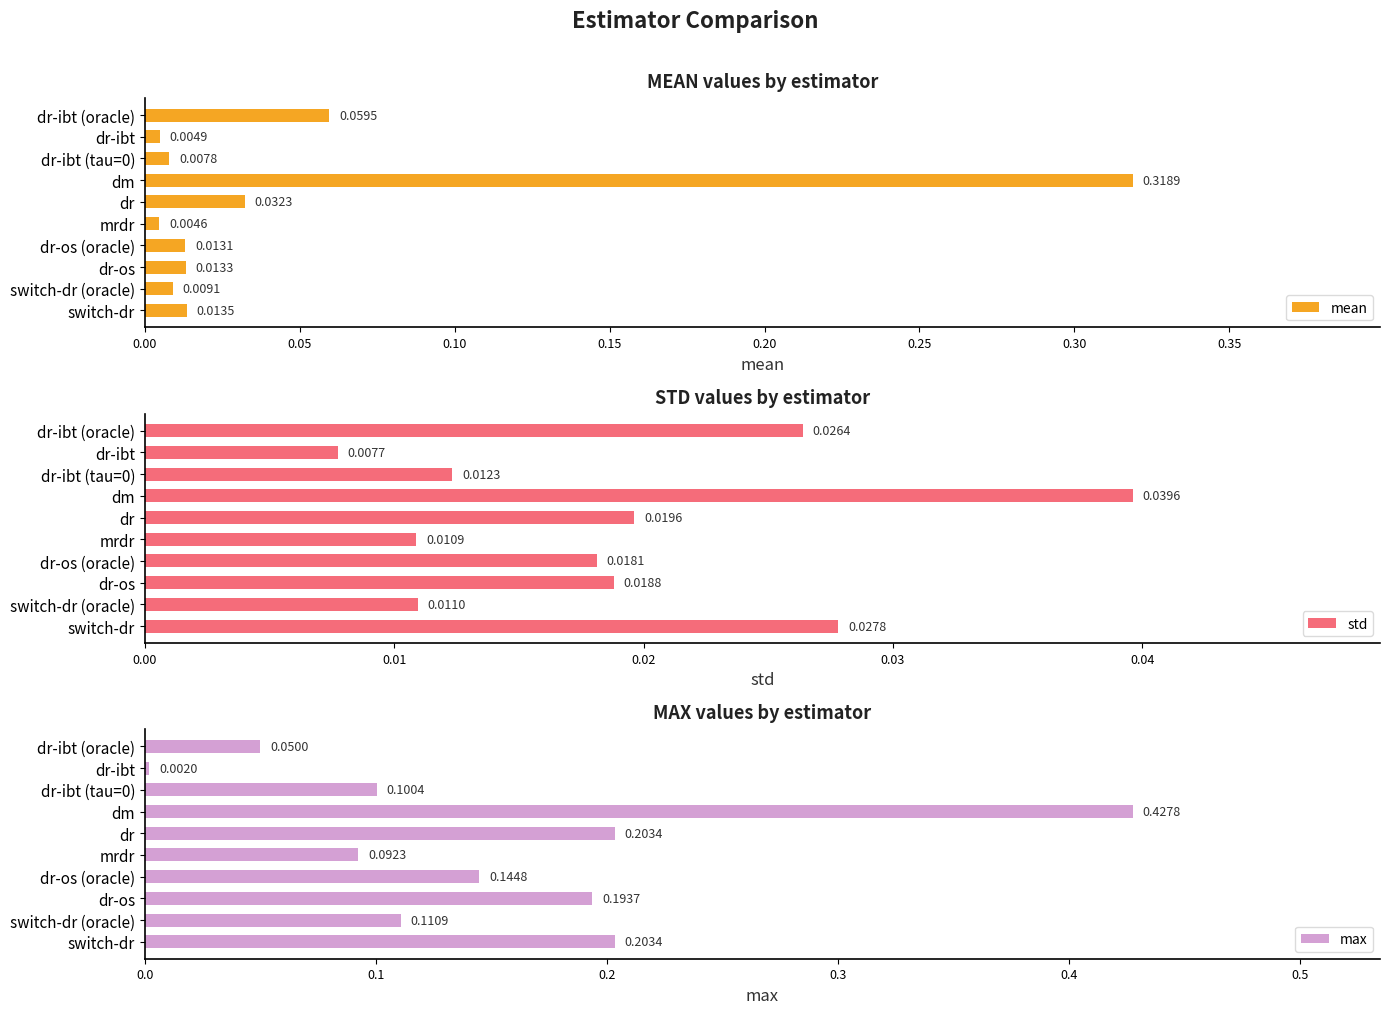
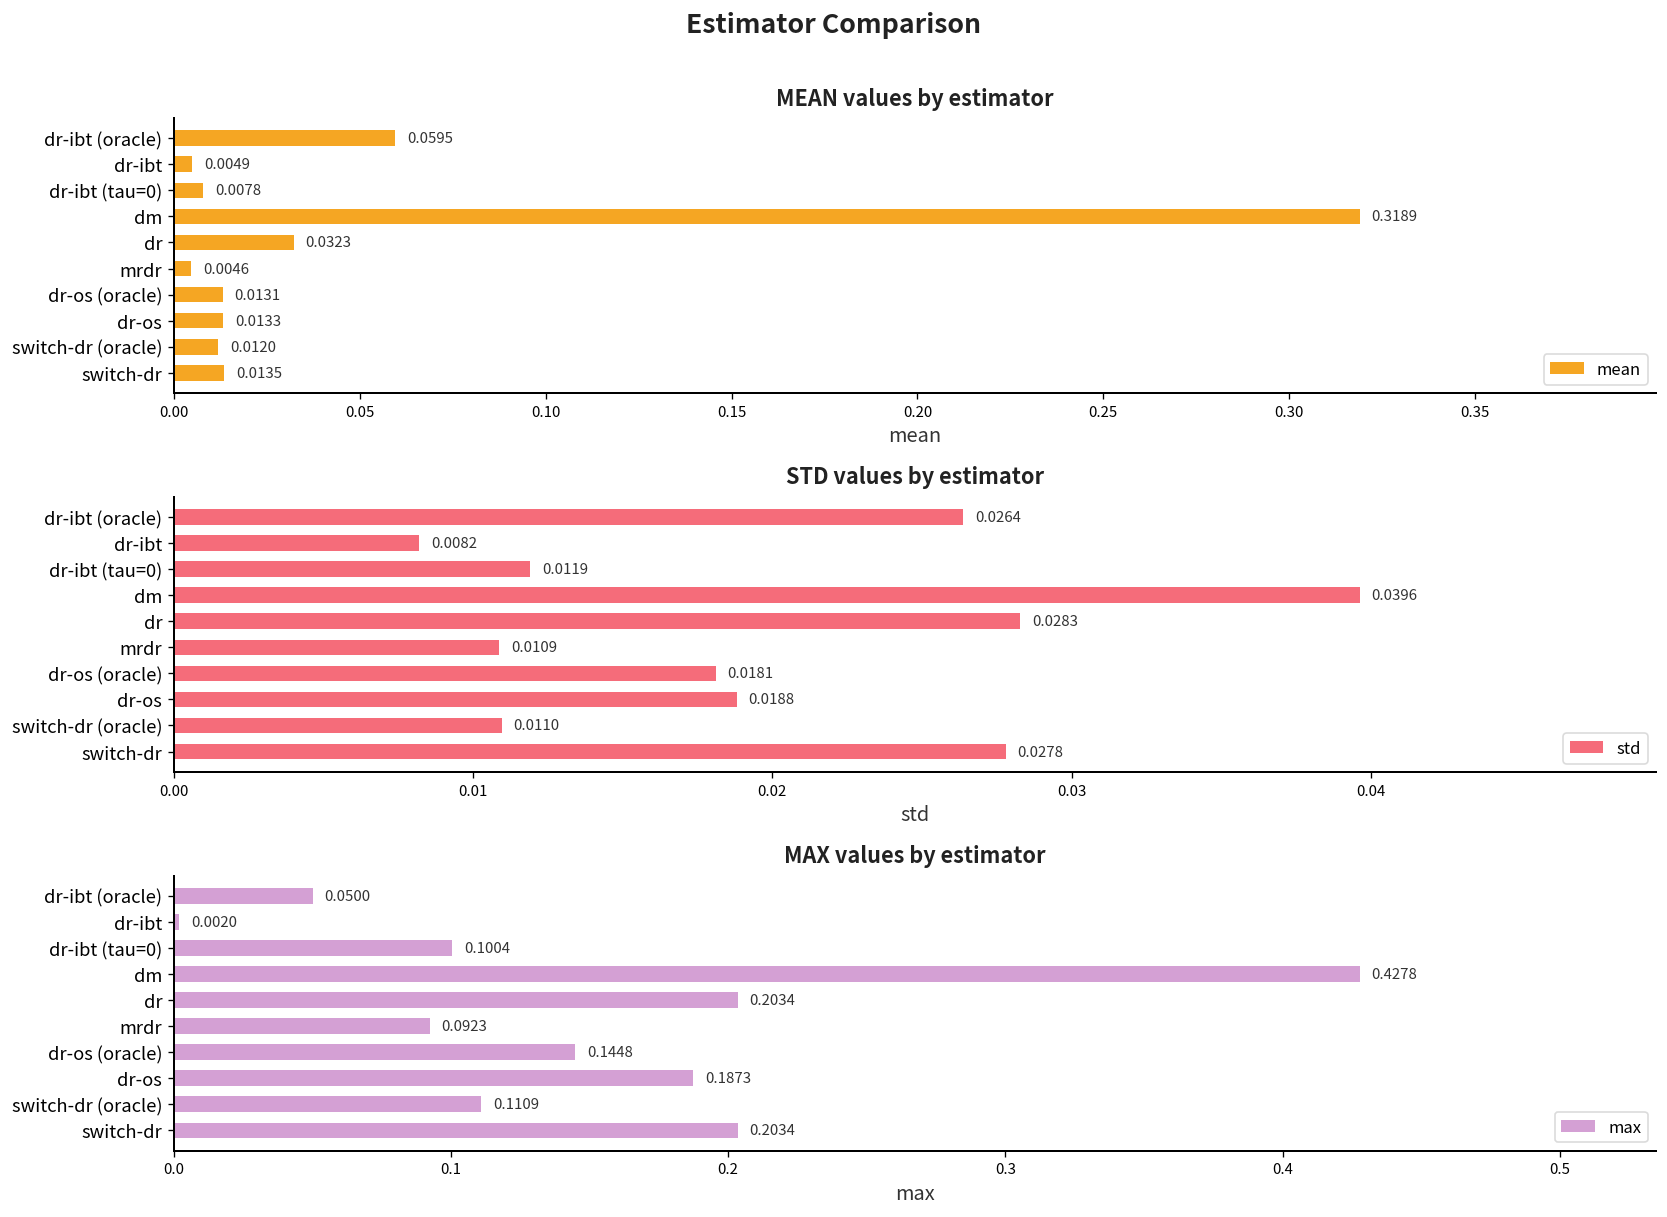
  {
    "MEAN values by estimator": {
      "dr-ibt (oracle)": 0.0595,
      "dr-ibt": 0.0049,
      "dr-ibt (tau=0)": 0.0078,
      "dm": 0.3189,
      "dr": 0.0323,
      "mrdr": 0.0046,
      "dr-os (oracle)": 0.0131,
      "dr-os": 0.0133,
-     "switch-dr (oracle)": 0.0091,
+     "switch-dr (oracle)": 0.0120,
      "switch-dr": 0.0135
    },
    "STD values by estimator": {
      "dr-ibt (oracle)": 0.0264,
-     "dr-ibt": 0.0077,
-     "dr-ibt (tau=0)": 0.0123,
+     "dr-ibt": 0.0082,
+     "dr-ibt (tau=0)": 0.0119,
      "dm": 0.0396,
-     "dr": 0.0196,
+     "dr": 0.0283,
      "mrdr": 0.0109,
      "dr-os (oracle)": 0.0181,
      "dr-os": 0.0188,
      "switch-dr (oracle)": 0.0110,
      "switch-dr": 0.0278
    },
    "MAX values by estimator": {
      "dr-ibt (oracle)": 0.0500,
      "dr-ibt": 0.0020,
      "dr-ibt (tau=0)": 0.1004,
      "dm": 0.4278,
      "dr": 0.2034,
      "mrdr": 0.0923,
      "dr-os (oracle)": 0.1448,
-     "dr-os": 0.1937,
+     "dr-os": 0.1873,
      "switch-dr (oracle)": 0.1109,
      "switch-dr": 0.2034
    }
  }
